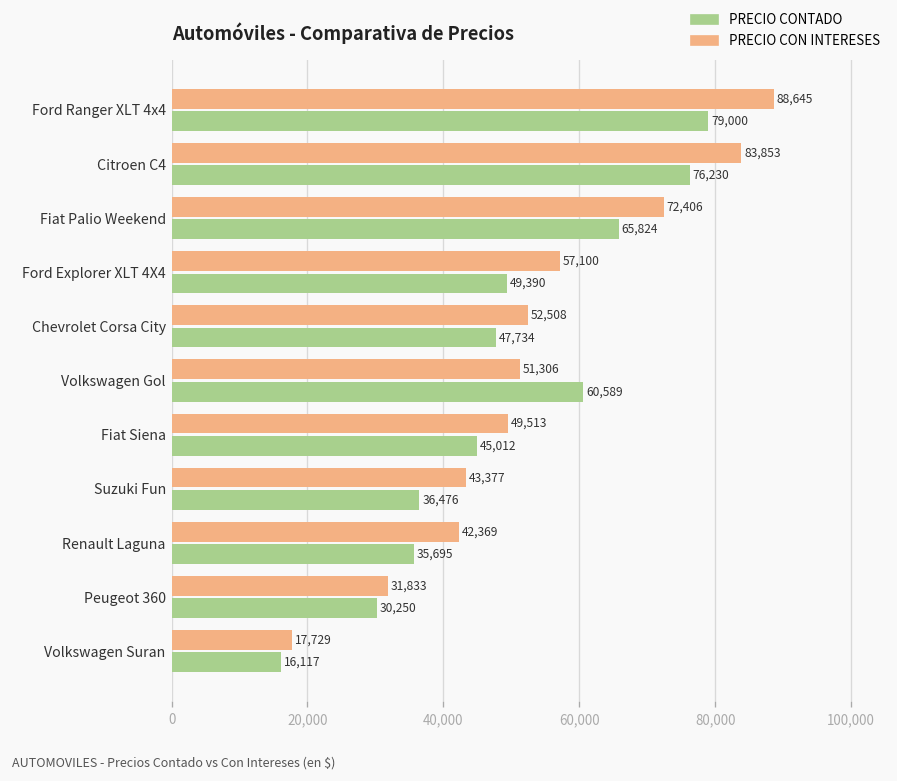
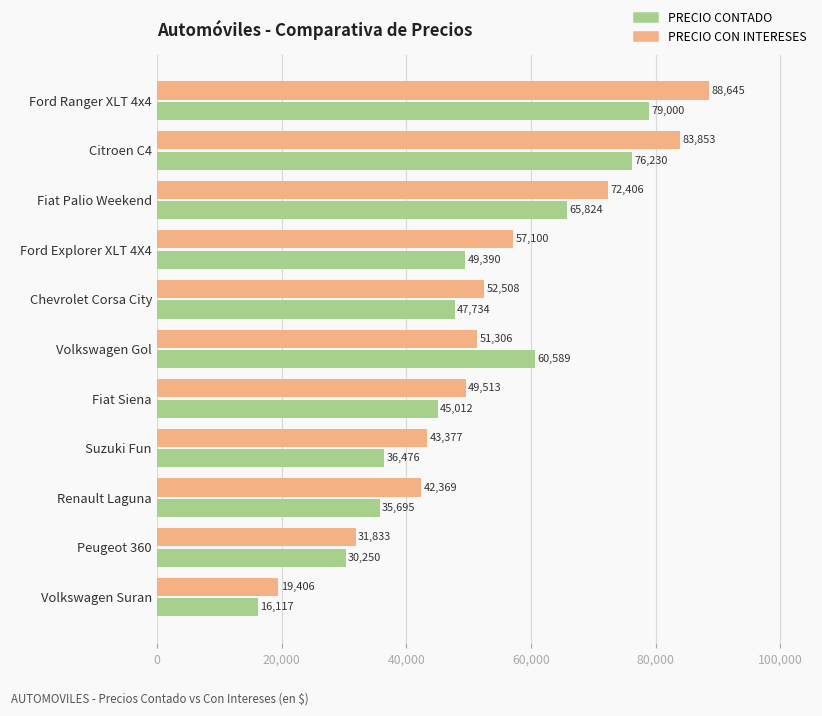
  {
    "PRECIO CONTADO": {
      "Ford Ranger XLT 4x4": "79,000",
      "Citroen C4": "76,230",
      "Fiat Palio Weekend": "65,824",
      "Ford Explorer XLT 4X4": "49,390",
      "Chevrolet Corsa City": "47,734",
      "Volkswagen Gol": "60,589",
      "Fiat Siena": "45,012",
      "Suzuki Fun": "36,476",
      "Renault Laguna": "35,695",
      "Peugeot 360": "30,250",
      "Volkswagen Suran": "16,117"
    },
    "PRECIO CON INTERESES": {
      "Ford Ranger XLT 4x4": "88,645",
      "Citroen C4": "83,853",
      "Fiat Palio Weekend": "72,406",
      "Ford Explorer XLT 4X4": "57,100",
      "Chevrolet Corsa City": "52,508",
      "Volkswagen Gol": "51,306",
      "Fiat Siena": "49,513",
      "Suzuki Fun": "43,377",
      "Renault Laguna": "42,369",
      "Peugeot 360": "31,833",
-     "Volkswagen Suran": "17,729"
+     "Volkswagen Suran": "19,406"
    }
  }
